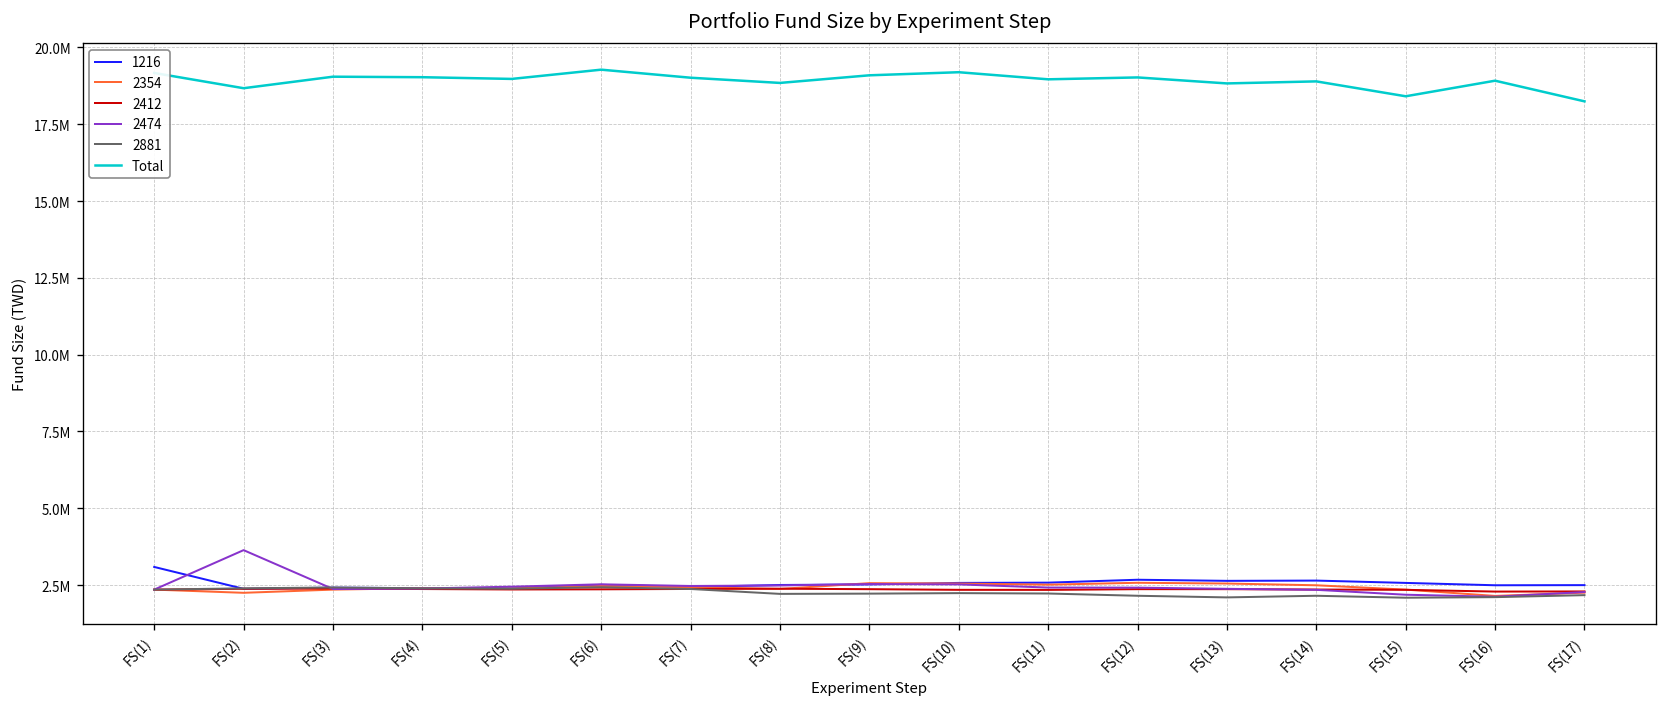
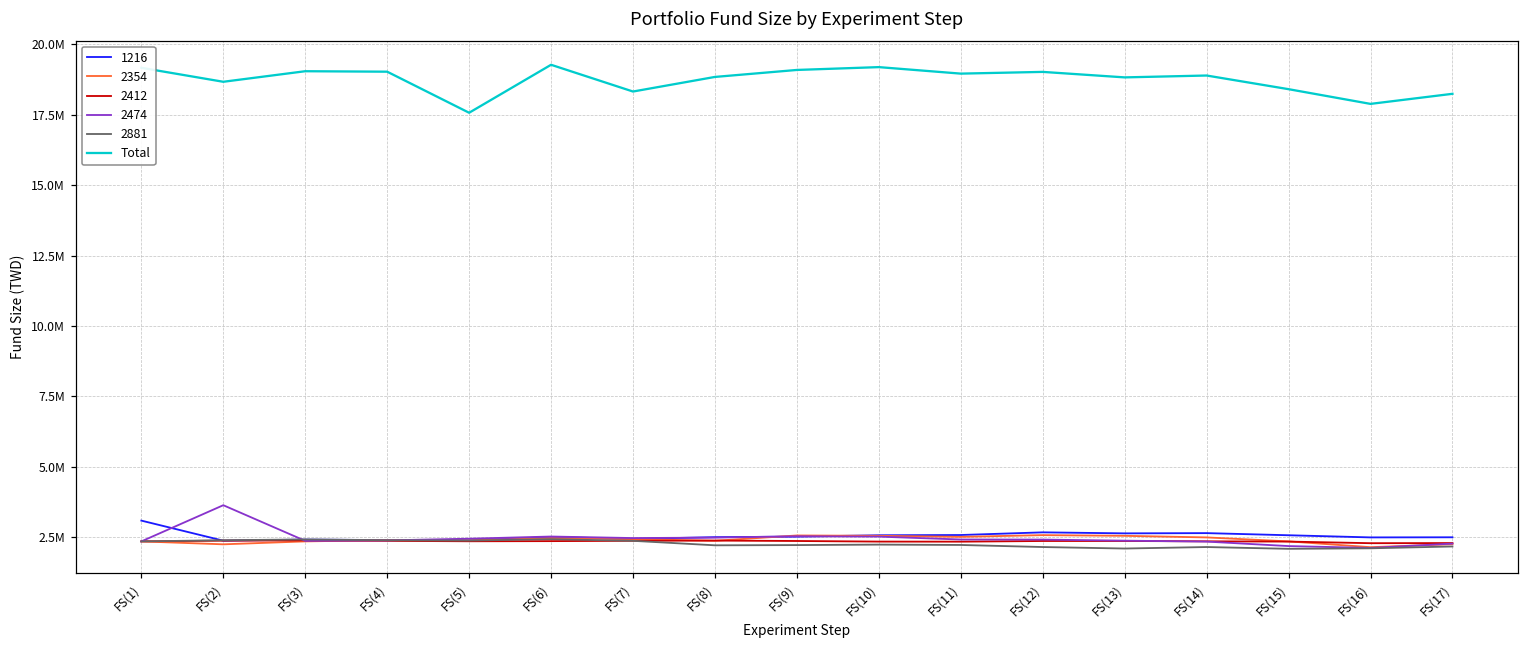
  {
    "1216": {
      "FS(1)": 3100000,
      "FS(14)": 2600000,
      "FS(15)": 2600000,
      "FS(16)": 2500000,
      "FS(17)": 2500000
    },
    "2354": {
      "FS(2)": 2200000,
      "FS(14)": 2500000
    },
    "2412": {
      "FS(9)": 2400000,
      "FS(10)": 2300000,
      "FS(16)": 2300000
    },
    "2474": {
      "FS(2)": 3600000
    },
    "2881": {
      "FS(8)": 2200000,
      "FS(9)": 2200000,
      "FS(10)": 2200000,
      "FS(11)": 2200000,
      "FS(12)": 2200000,
      "FS(13)": 2100000,
      "FS(14)": 2200000
    },
    "Total": {
      "FS(2)": 18700000,
      "FS(3)": 19000000,
      "FS(4)": 19000000,
-     "FS(5)": 19000000,
+     "FS(5)": 17600000,
      "FS(6)": 19300000,
-     "FS(7)": 19000000,
+     "FS(7)": 18300000,
      "FS(8)": 18800000,
      "FS(9)": 19100000,
      "FS(10)": 19200000,
      "FS(11)": 19000000,
      "FS(12)": 19000000,
      "FS(13)": 18800000,
      "FS(14)": 18900000,
      "FS(15)": 18400000,
-     "FS(16)": 18900000,
+     "FS(16)": 17900000,
      "FS(17)": 18200000
    }
  }
